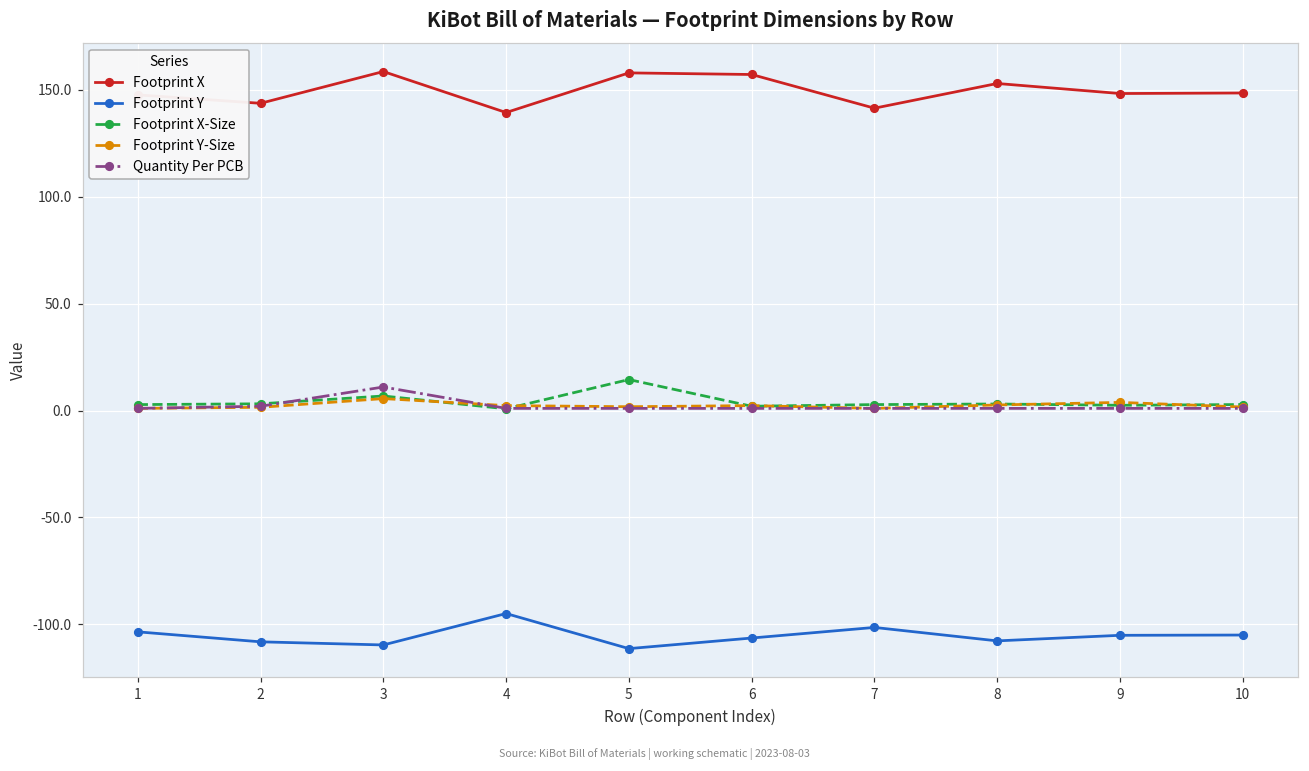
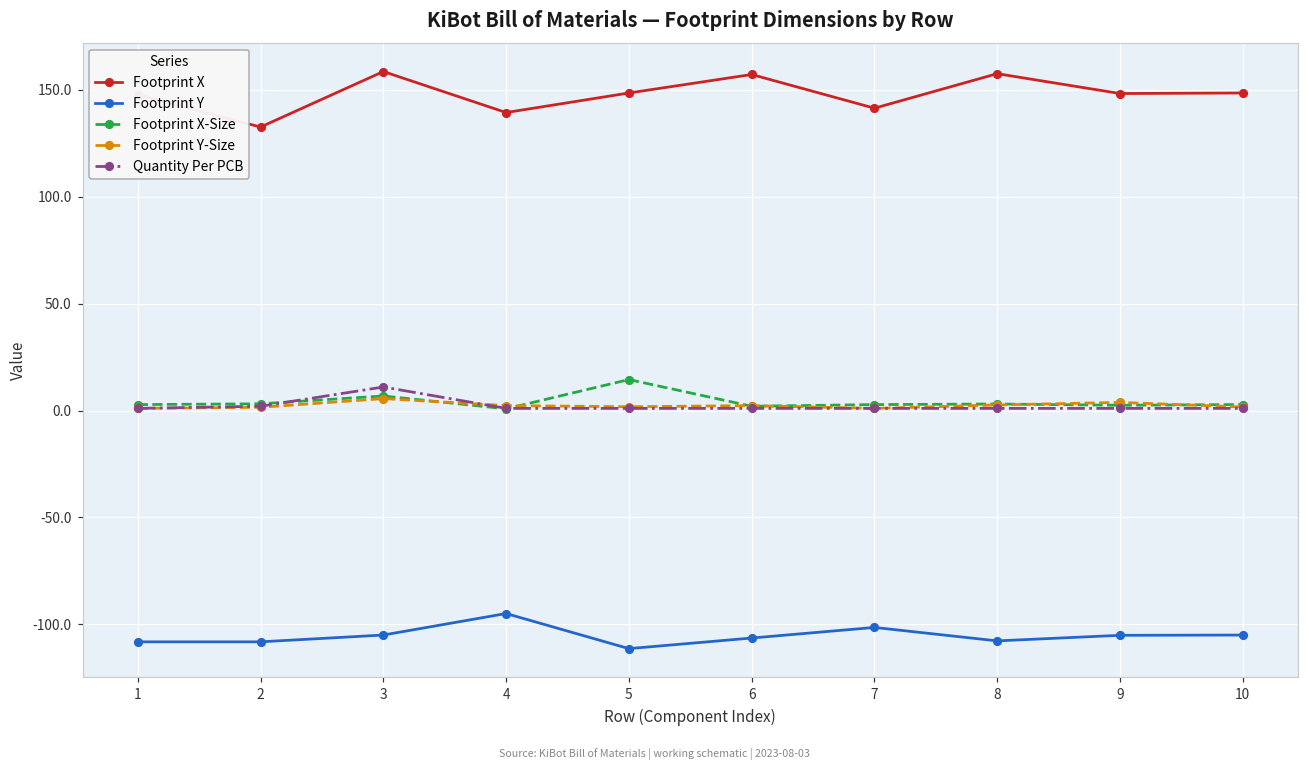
  {
    "Footprint X": {
-     "2": 144,
+     "2": 133,
      "3": 159,
      "4": 139,
-     "5": 158,
+     "5": 149,
      "6": 157,
      "7": 141,
-     "8": 153,
+     "8": 158,
      "9": 148,
      "10": 149
    },
    "Footprint Y": {
-     "1": -104,
+     "1": -108,
      "2": -108,
-     "3": -110,
+     "3": -105,
      "4": -95,
      "5": -111,
      "6": -106,
      "7": -101,
      "8": -108,
      "9": -105,
      "10": -105
    },
    "Footprint X-Size": {
      "1": 3,
      "5": 14,
      "7": 3,
      "9": 2
    },
    "Footprint Y-Size": {
      "9": 4
    },
    "Quantity Per PCB": {
      "3": 11,
      "8": 1,
      "9": 1
    }
  }
